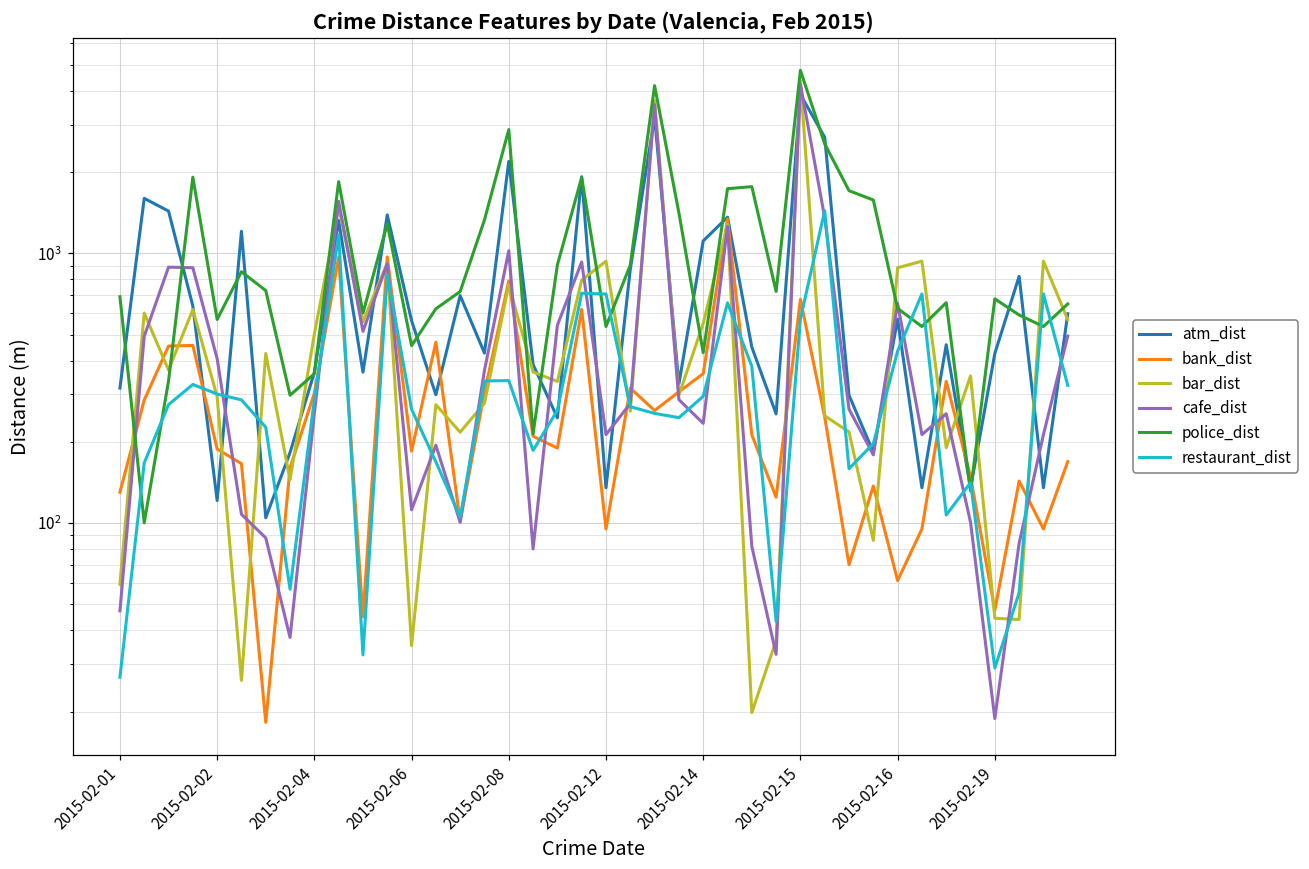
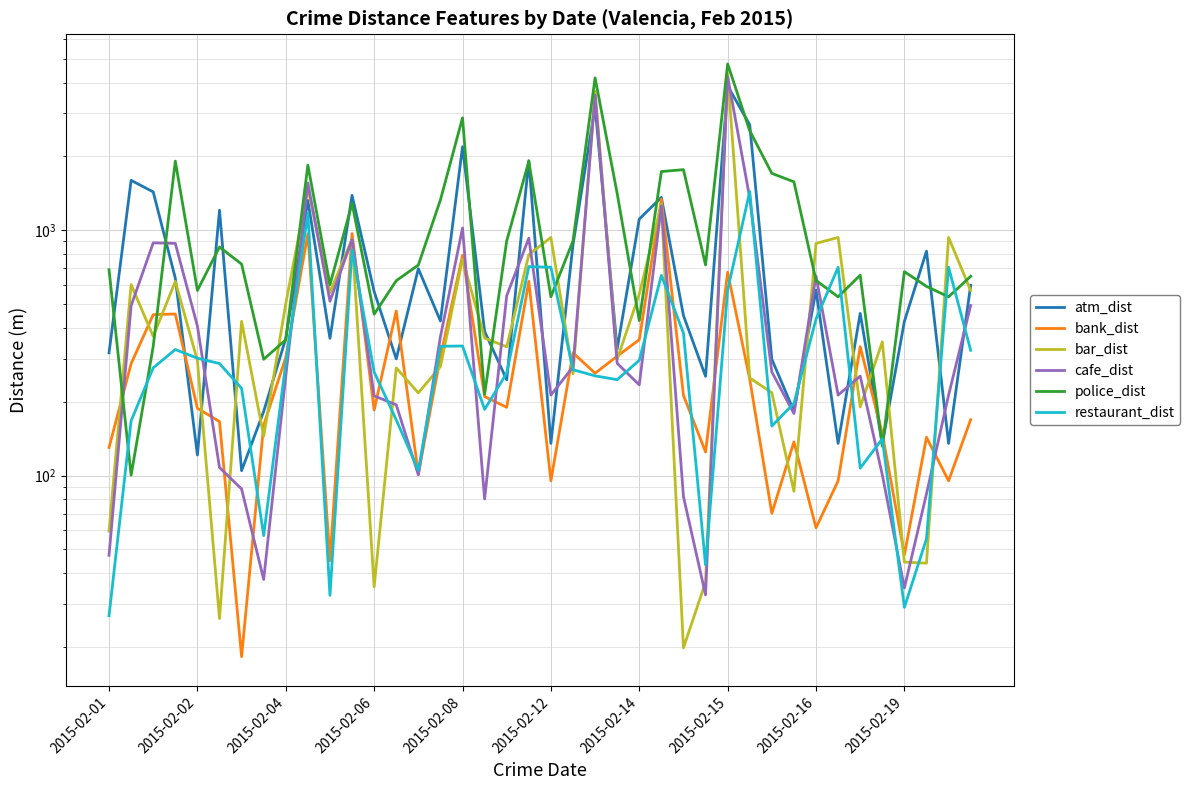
  {
    "atm_dist": {
      "2015-02-06": 560,
      "2015-02-19": 430
    },
    "bank_dist": {
      "2015-02-04": 300,
      "2015-02-06": 180,
      "2015-02-19": 47
    },
    "bar_dist": {
      "2015-02-04": 500,
      "2015-02-06": 35,
      "2015-02-19": 44
    },
    "cafe_dist": {
      "2015-02-04": 260,
-     "2015-02-06": 110,
-     "2015-02-19": 19
+     "2015-02-06": 210,
+     "2015-02-19": 35
    },
    "police_dist": {
      "2015-02-06": 450,
      "2015-02-19": 680
    },
    "restaurant_dist": {
      "2015-02-04": 290,
      "2015-02-06": 260,
      "2015-02-19": 29
    }
  }
